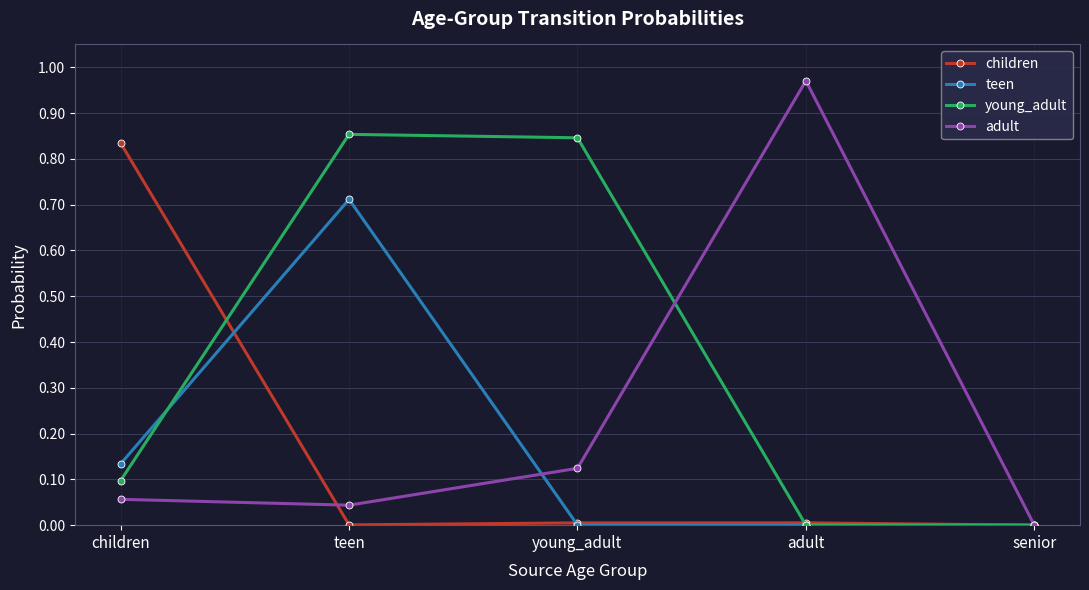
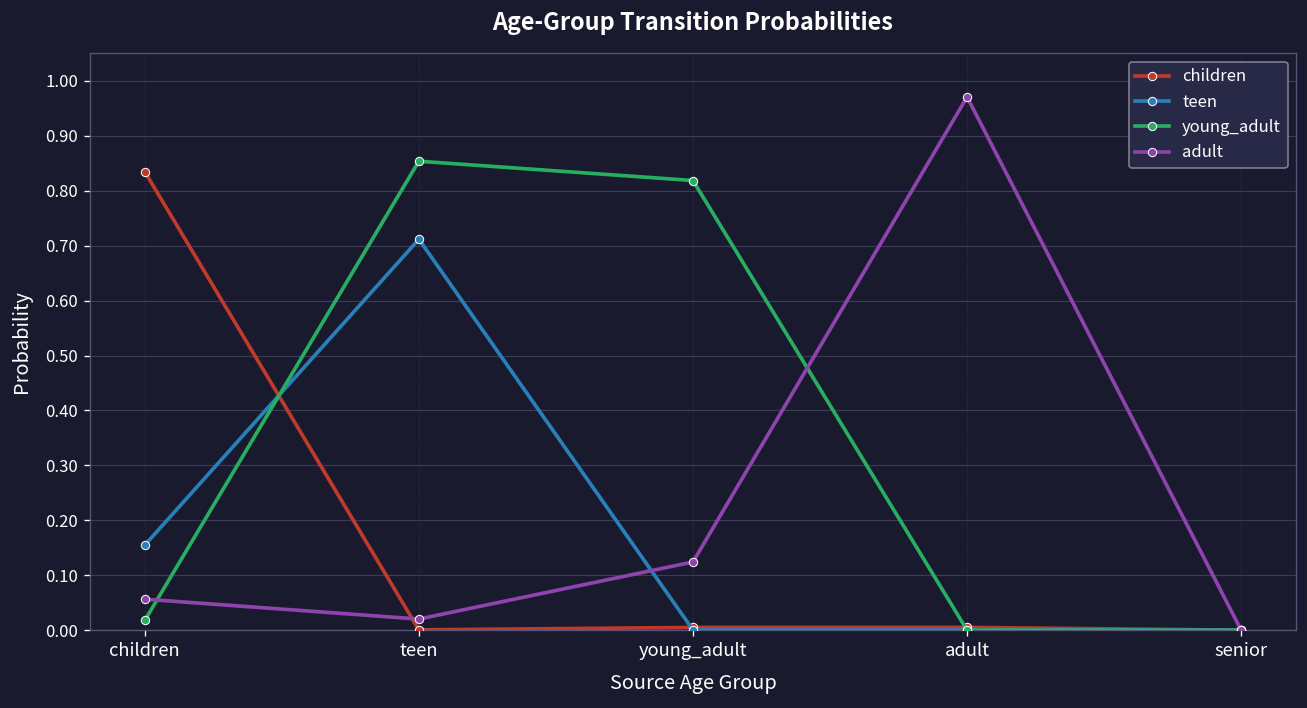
  {
    "children": {
      "children": 0.83,
      "teen": 0.00
    },
    "teen": {
-     "children": 0.13,
+     "children": 0.15,
      "teen": 0.71
    },
    "young_adult": {
-     "children": 0.10,
+     "children": 0.02,
      "teen": 0.85,
-     "young_adult": 0.85
+     "young_adult": 0.82
    },
    "adult": {
      "children": 0.06,
-     "teen": 0.04,
+     "teen": 0.02,
      "young_adult": 0.12,
      "adult": 0.97
    }
  }
